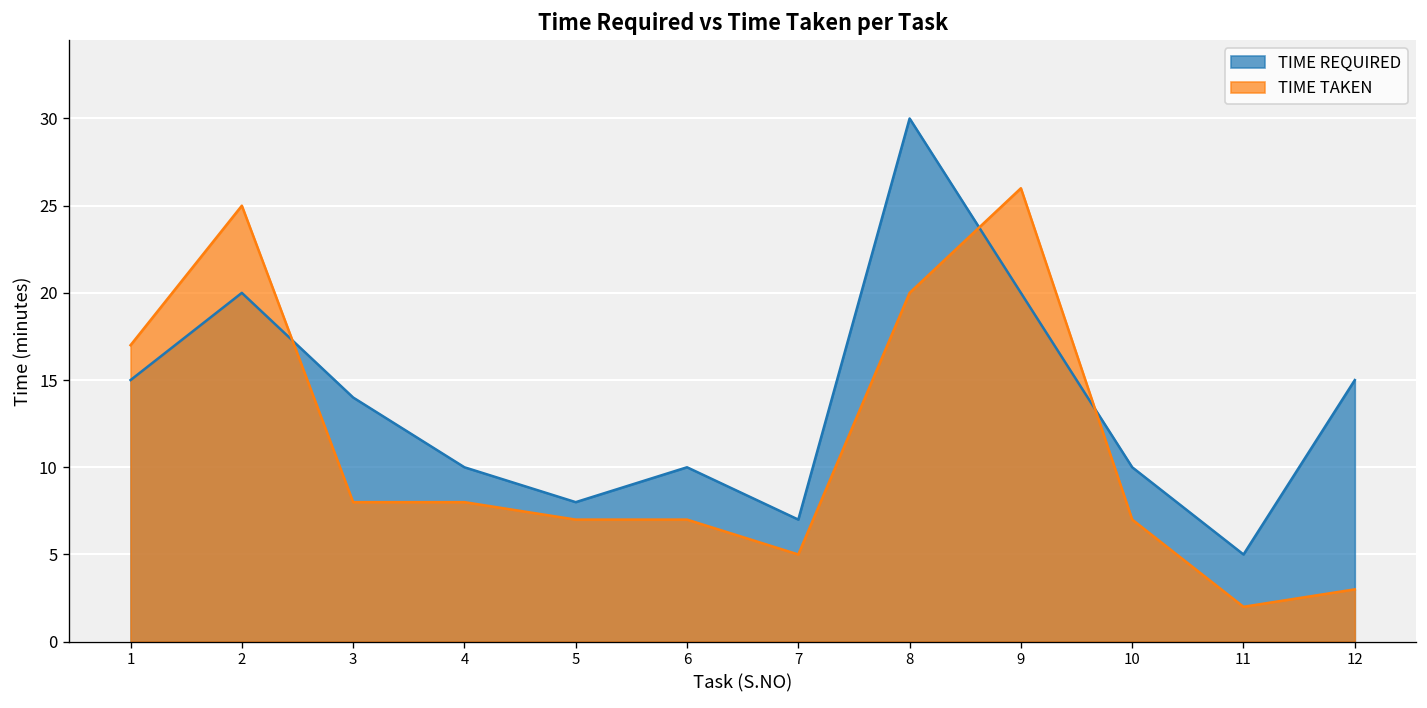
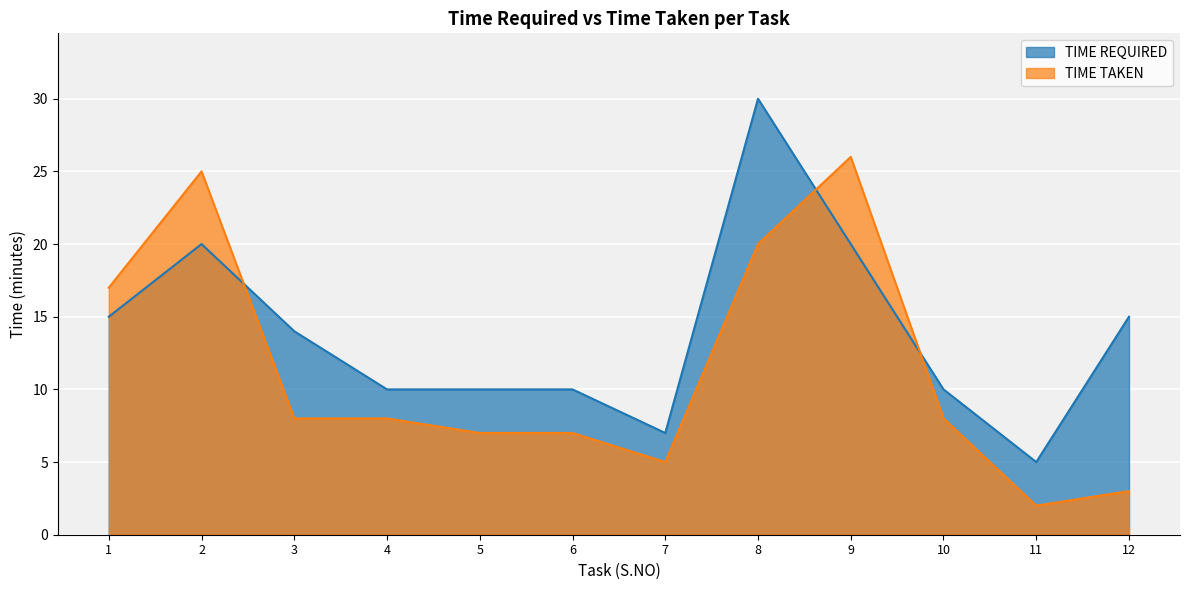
  {
    "TIME REQUIRED": {
      "1": 15,
      "2": 20,
      "3": 14,
      "4": 10,
-     "5": 8,
+     "5": 10,
      "6": 10,
      "7": 7,
      "8": 30,
      "9": 20,
      "10": 10,
      "11": 5,
      "12": 15
    },
    "TIME TAKEN": {
      "1": 17,
      "2": 25,
      "3": 8,
      "4": 8,
      "5": 7,
      "6": 7,
      "7": 5,
      "8": 20,
      "9": 26,
-     "10": 7,
+     "10": 8,
      "11": 2,
      "12": 3
    }
  }
